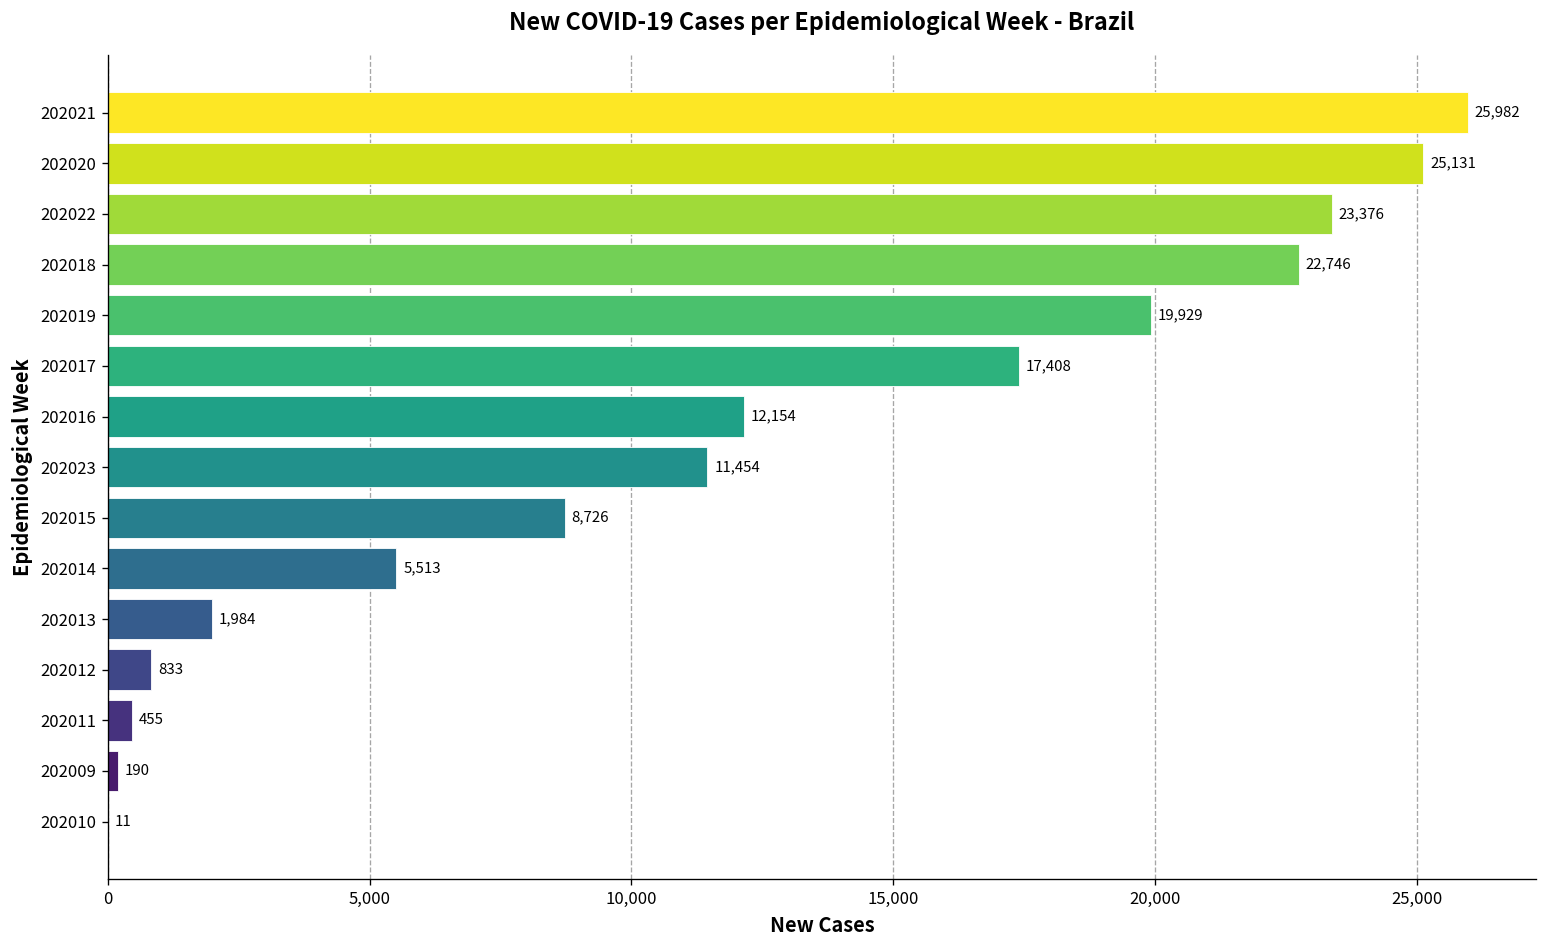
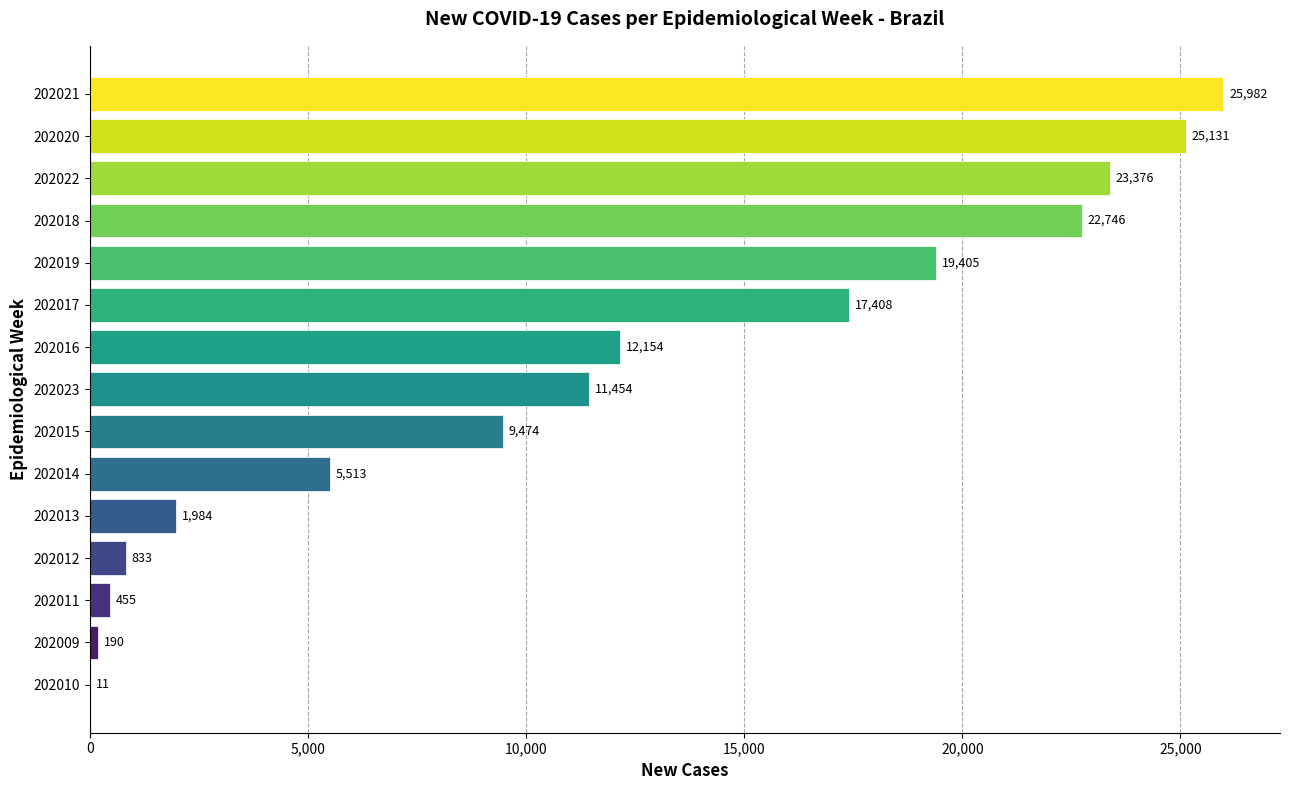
  {
    "202021": "25,982",
    "202020": "25,131",
    "202022": "23,376",
    "202018": "22,746",
-   "202019": "19,929",
+   "202019": "19,405",
    "202017": "17,408",
    "202016": "12,154",
    "202023": "11,454",
-   "202015": "8,726",
+   "202015": "9,474",
    "202014": "5,513",
    "202013": "1,984",
    "202012": "833",
    "202011": "455",
    "202009": "190",
    "202010": "11"
  }
